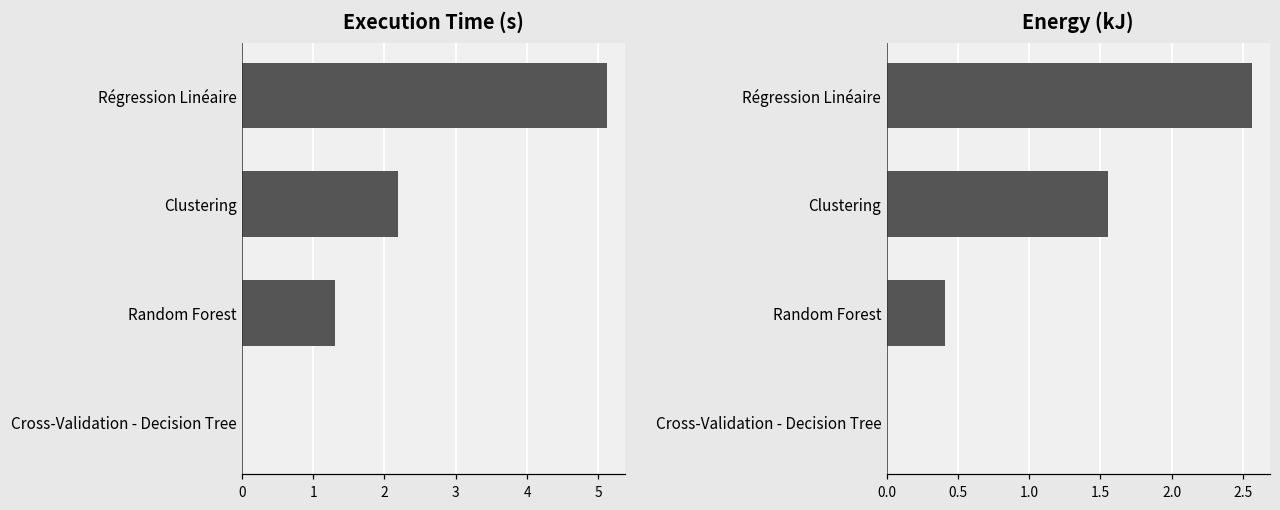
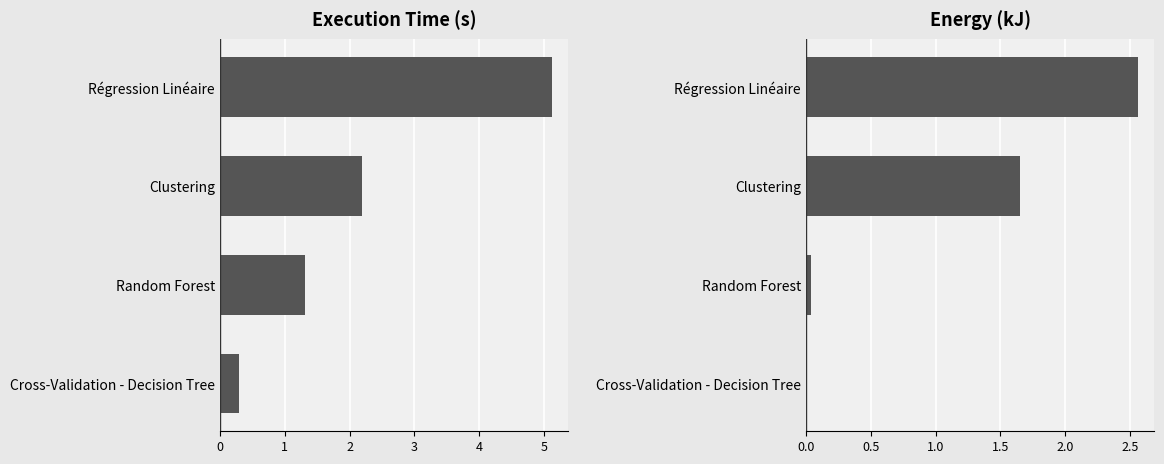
  {
    "Execution Time (s)": {
      "Régression Linéaire": 5.1,
      "Clustering": 2.2,
      "Random Forest": 1.3,
-     "Cross-Validation - Decision Tree": 0.0
+     "Cross-Validation - Decision Tree": 0.3
    },
    "Energy (kJ)": {
      "Régression Linéaire": 2.56,
-     "Clustering": 1.55,
-     "Random Forest": 0.41,
+     "Clustering": 1.65,
+     "Random Forest": 0.04,
      "Cross-Validation - Decision Tree": 0.00
    }
  }
